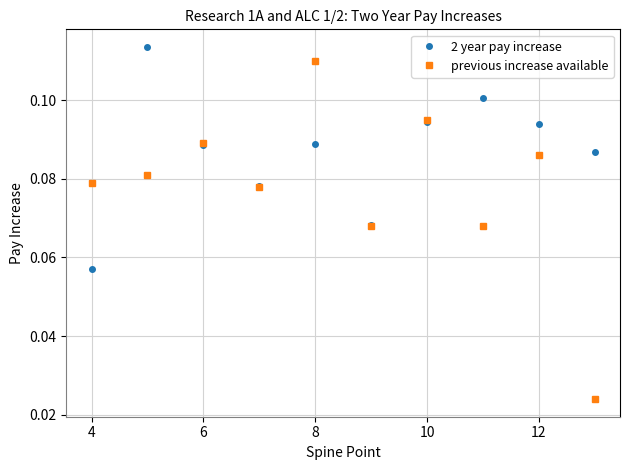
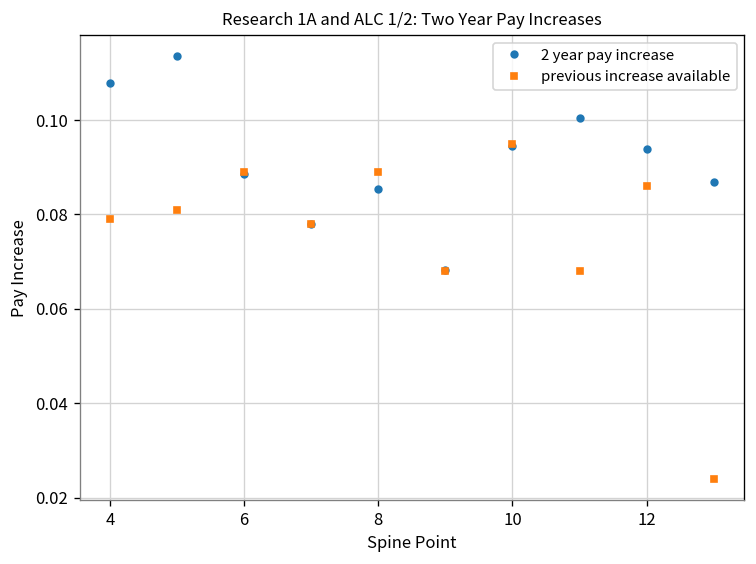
  {
    "2 year pay increase": {
-     "4": 0.057,
-     "8": 0.089,
+     "4": 0.108,
+     "8": 0.085,
      "12": 0.094
    },
    "previous increase available": {
      "4": 0.079,
-     "8": 0.110,
+     "8": 0.089,
      "12": 0.086
    }
  }
